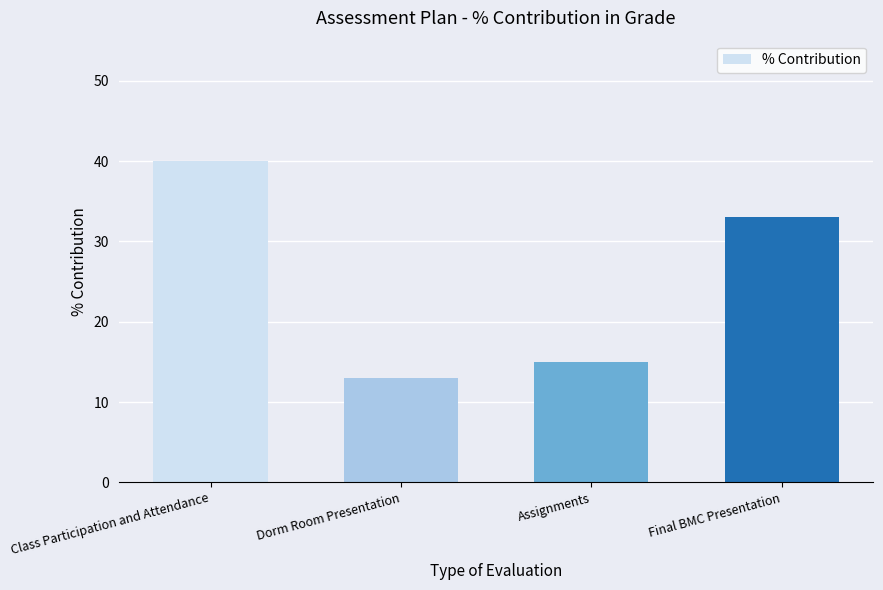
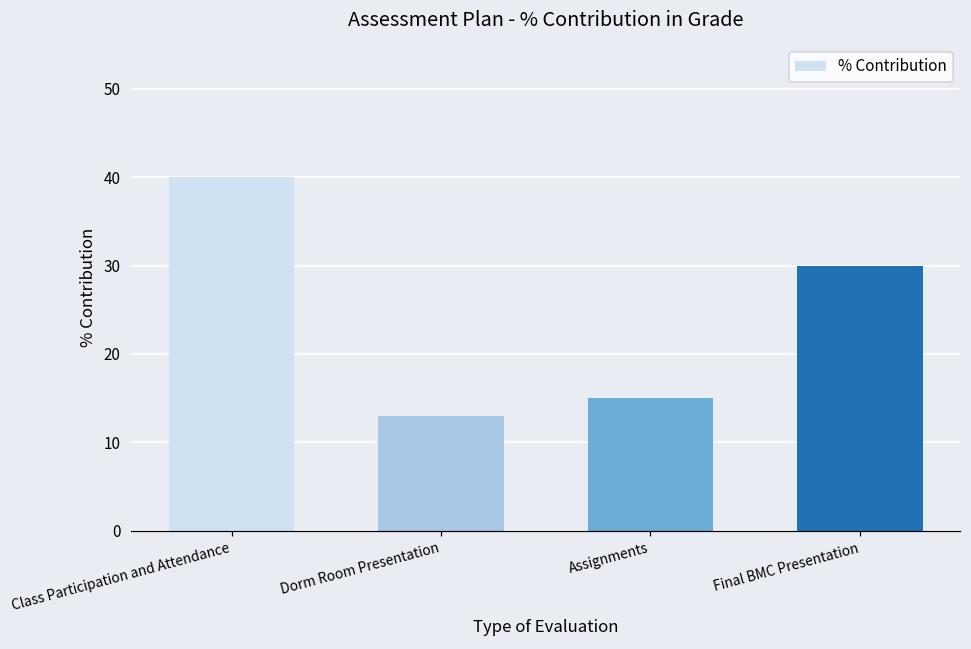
  {
    "Class Participation and Attendance": 40,
    "Dorm Room Presentation": 13,
    "Assignments": 15,
-   "Final BMC Presentation": 33
+   "Final BMC Presentation": 30
  }
